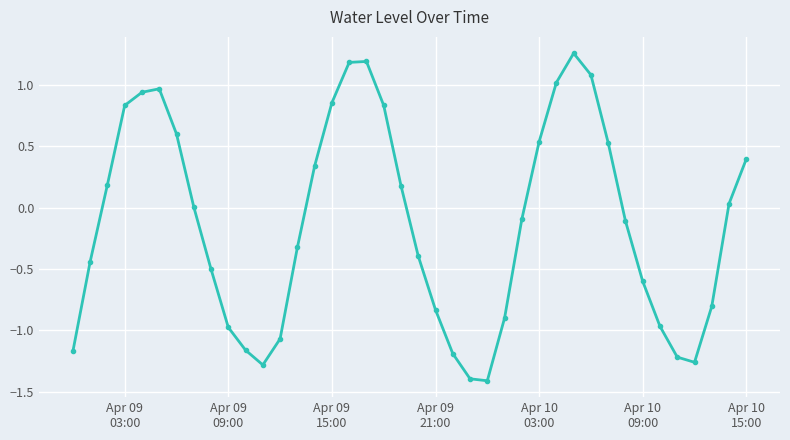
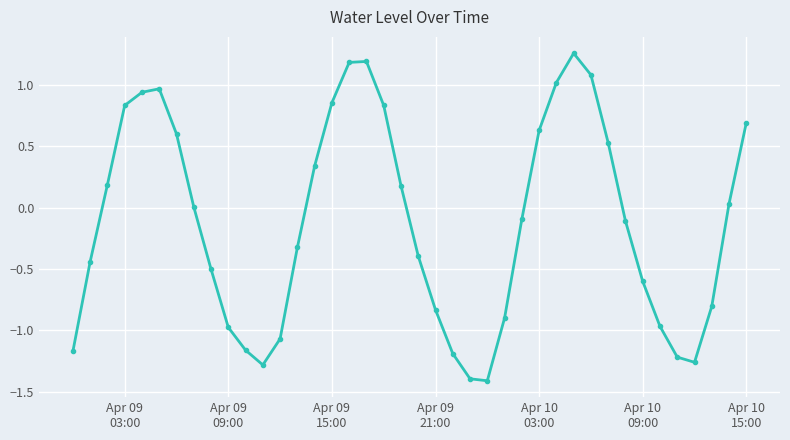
  {
    "Apr 09 03:00": 0.83,
    "Apr 09 09:00": -0.98,
    "Apr 09 15:00": 0.86,
    "Apr 09 21:00": -0.83,
-   "Apr 10 03:00": 0.54,
+   "Apr 10 03:00": 0.63,
    "Apr 10 09:00": -0.60,
-   "Apr 10 15:00": 0.40
+   "Apr 10 15:00": 0.69
  }
